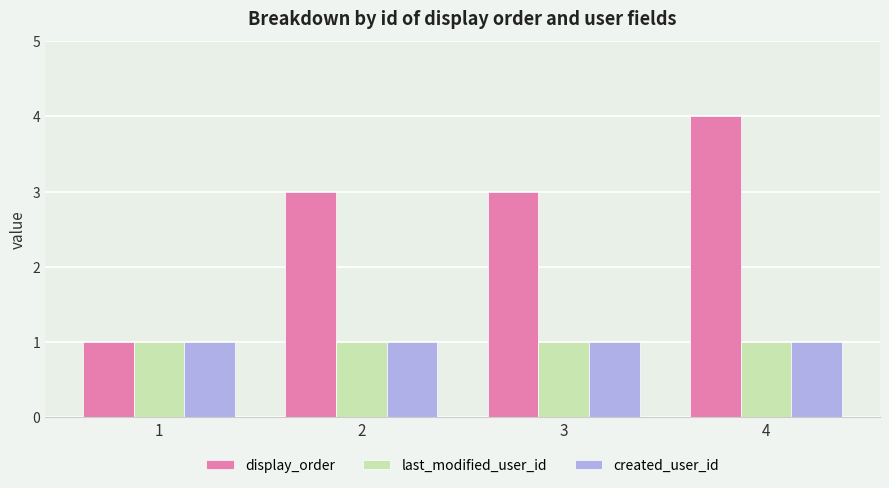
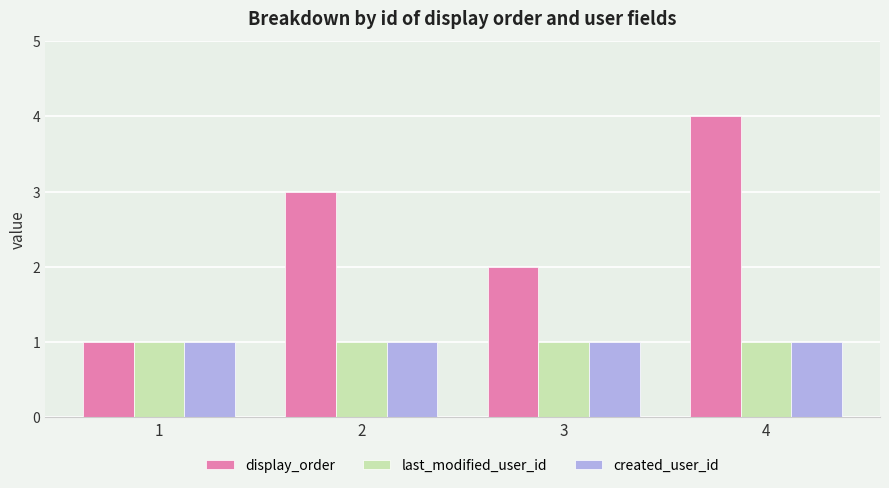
  {
    "display_order": {
      "1": 1,
      "2": 3,
-     "3": 3,
+     "3": 2,
      "4": 4
    },
    "last_modified_user_id": {
      "1": 1,
      "2": 1,
      "3": 1,
      "4": 1
    },
    "created_user_id": {
      "1": 1,
      "2": 1,
      "3": 1,
      "4": 1
    }
  }
